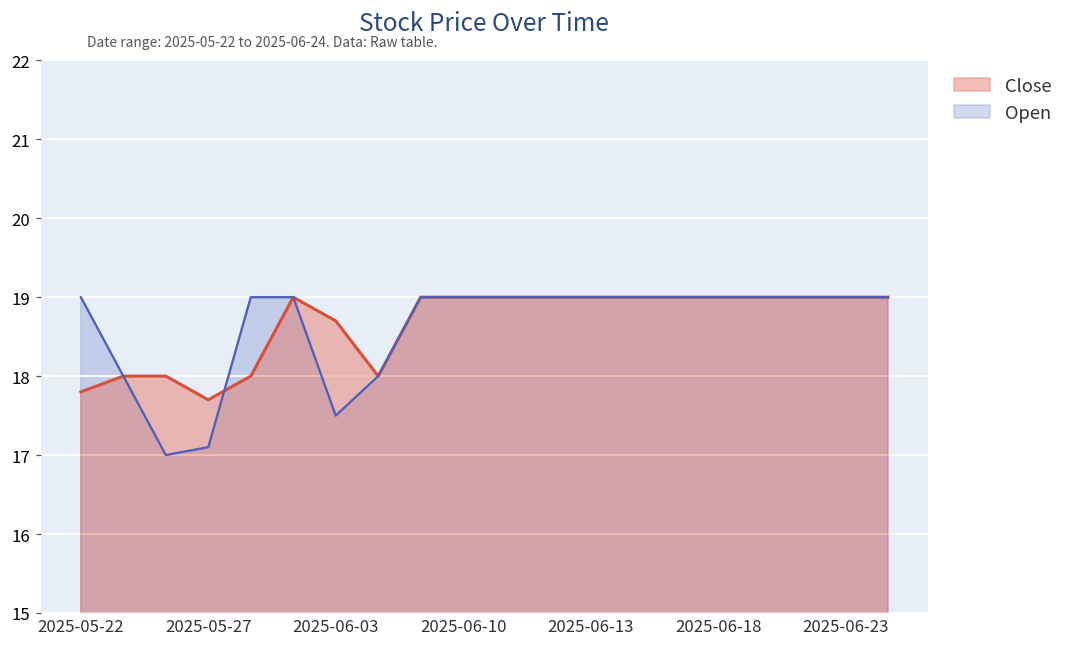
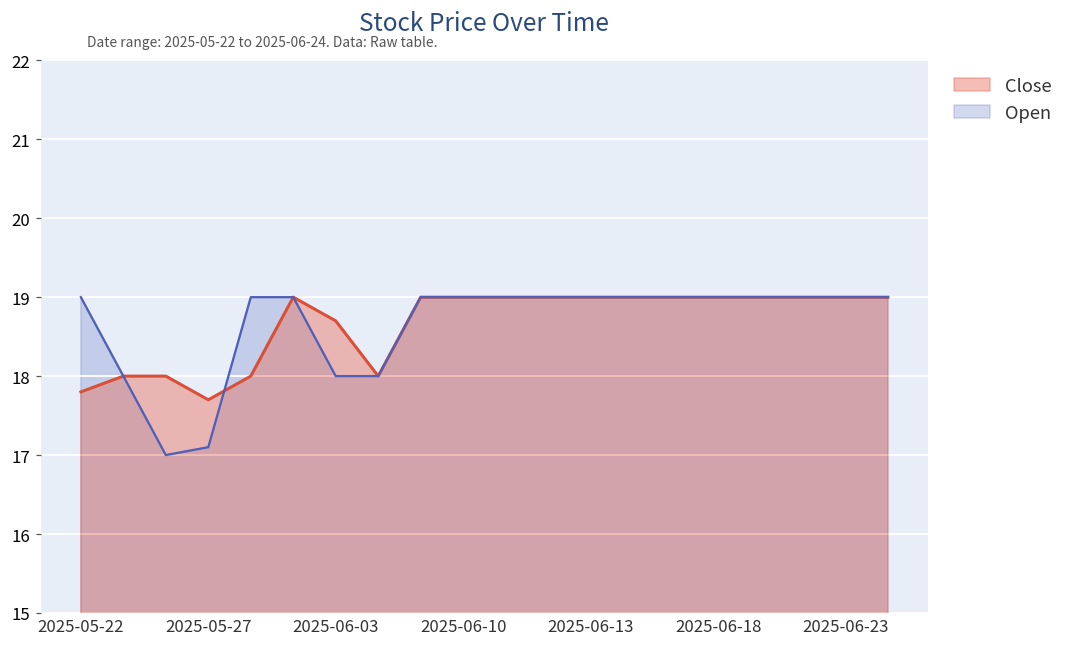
  {
    "Close": {
      "2025-05-22": 17.8,
      "2025-05-27": 17.7,
      "2025-06-03": 18.7
    },
    "Open": {
      "2025-05-22": 19.0,
      "2025-05-27": 17.1,
-     "2025-06-03": 17.5
+     "2025-06-03": 18.0
    }
  }
